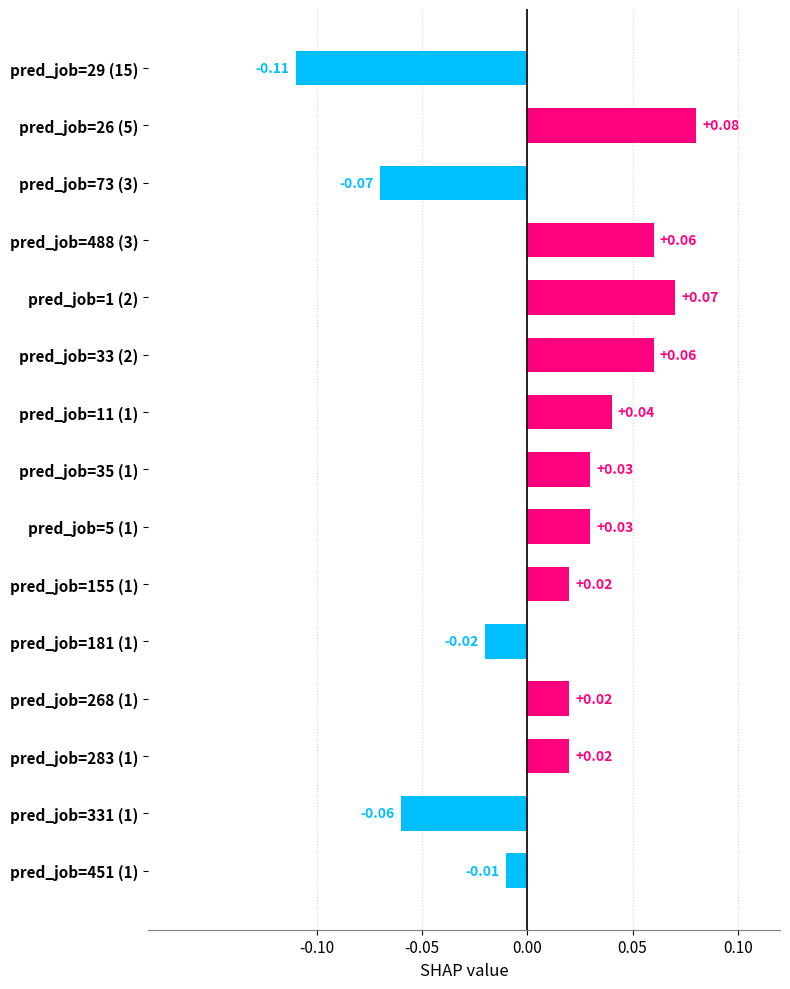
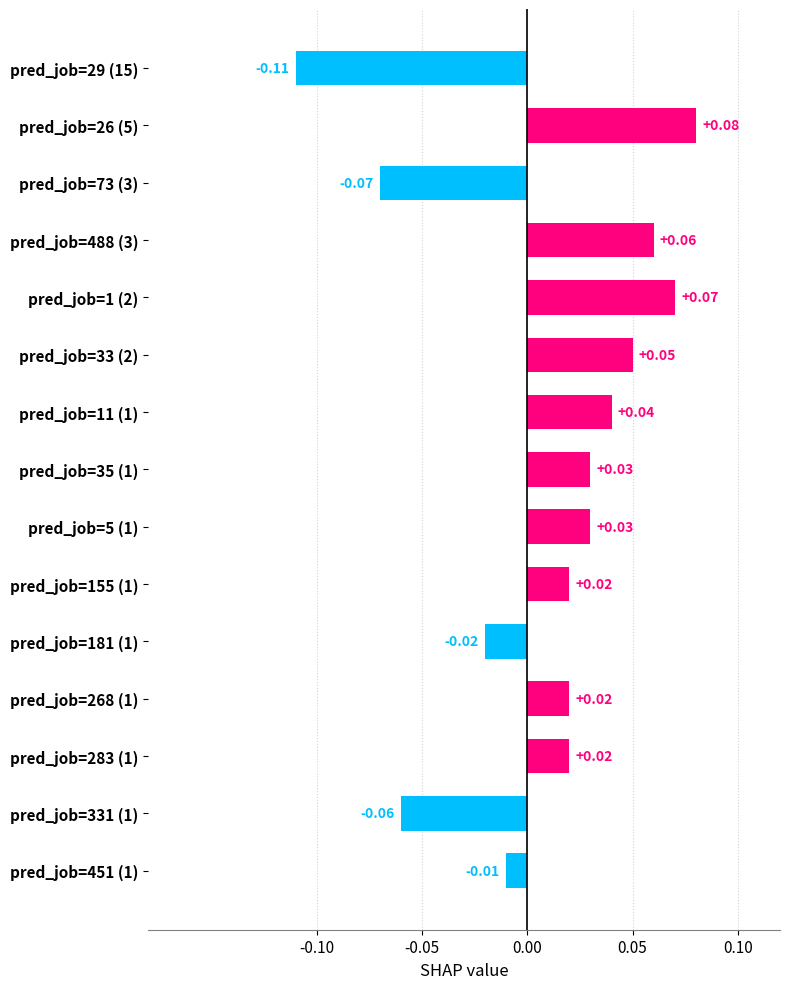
  {
    "pred_job=29 (15)": "-0.11",
    "pred_job=26 (5)": "+0.08",
    "pred_job=73 (3)": "-0.07",
    "pred_job=488 (3)": "+0.06",
    "pred_job=1 (2)": "+0.07",
-   "pred_job=33 (2)": "+0.06",
+   "pred_job=33 (2)": "+0.05",
    "pred_job=11 (1)": "+0.04",
    "pred_job=35 (1)": "+0.03",
    "pred_job=5 (1)": "+0.03",
    "pred_job=155 (1)": "+0.02",
    "pred_job=181 (1)": "-0.02",
    "pred_job=268 (1)": "+0.02",
    "pred_job=283 (1)": "+0.02",
    "pred_job=331 (1)": "-0.06",
    "pred_job=451 (1)": "-0.01"
  }
